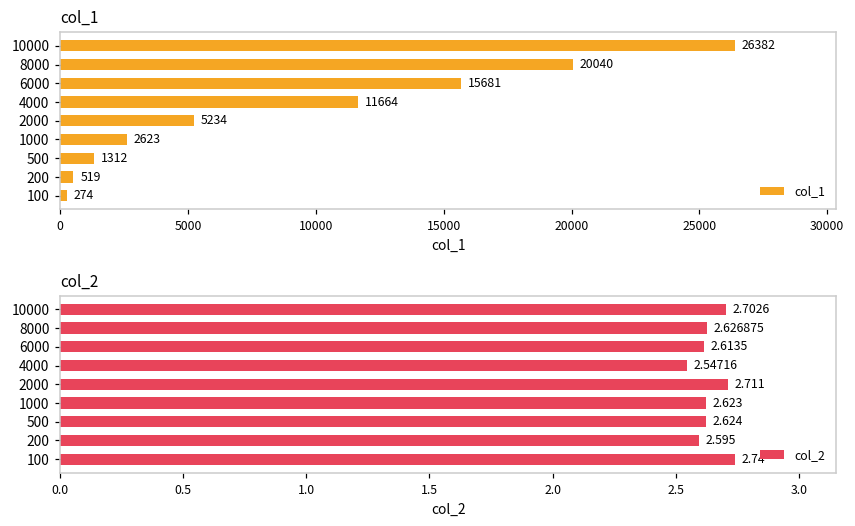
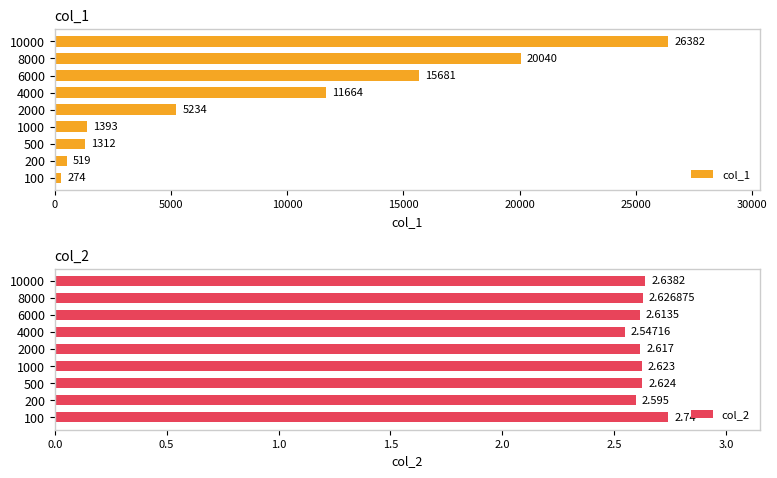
  {
    "col_1": {
      "10000": 26382,
      "8000": 20040,
      "6000": 15681,
      "4000": 11664,
      "2000": 5234,
-     "1000": 2623,
+     "1000": 1393,
      "500": 1312,
      "200": 519,
      "100": 274
    },
    "col_2": {
-     "10000": 2.7026,
+     "10000": 2.6382,
      "8000": 2.626875,
      "6000": 2.6135,
      "4000": 2.54716,
-     "2000": 2.711,
+     "2000": 2.617,
      "1000": 2.623,
      "500": 2.624,
      "200": 2.595,
      "100": 2.74
    }
  }
